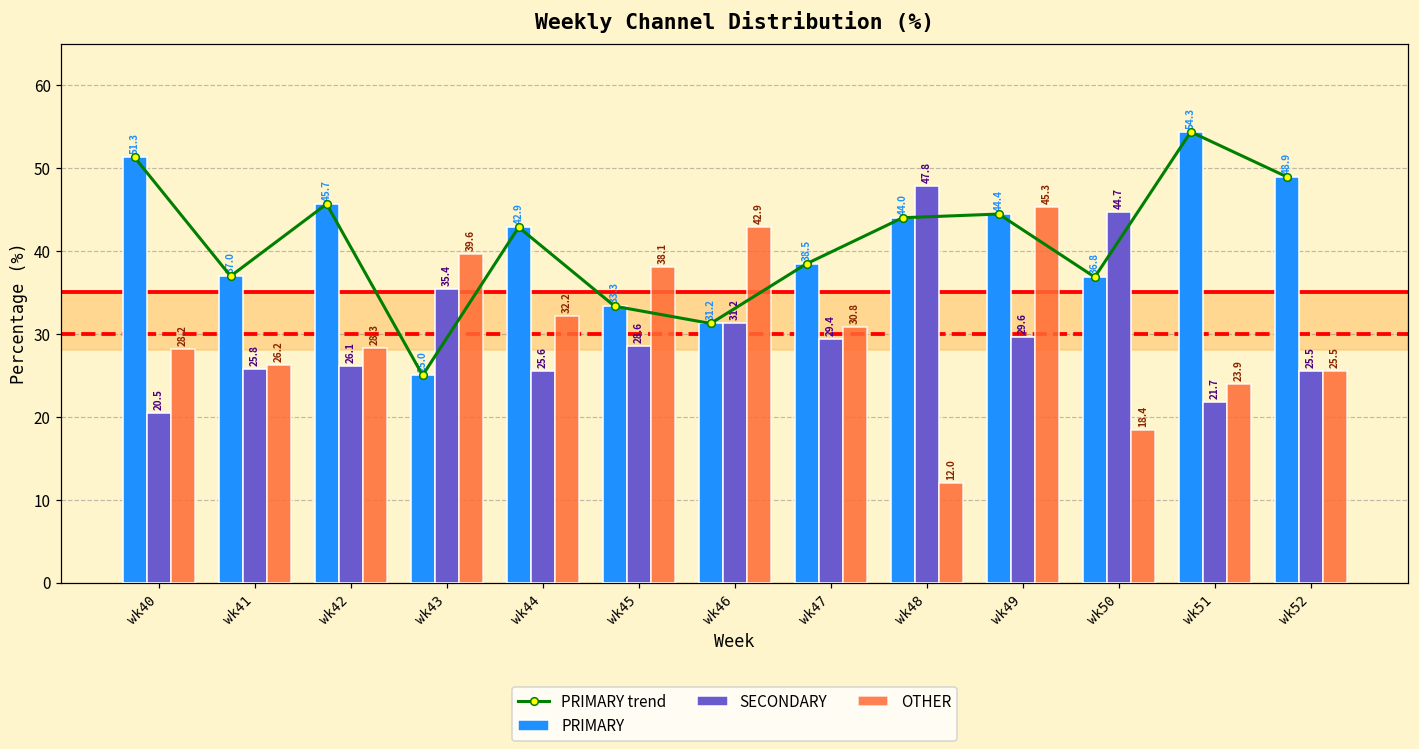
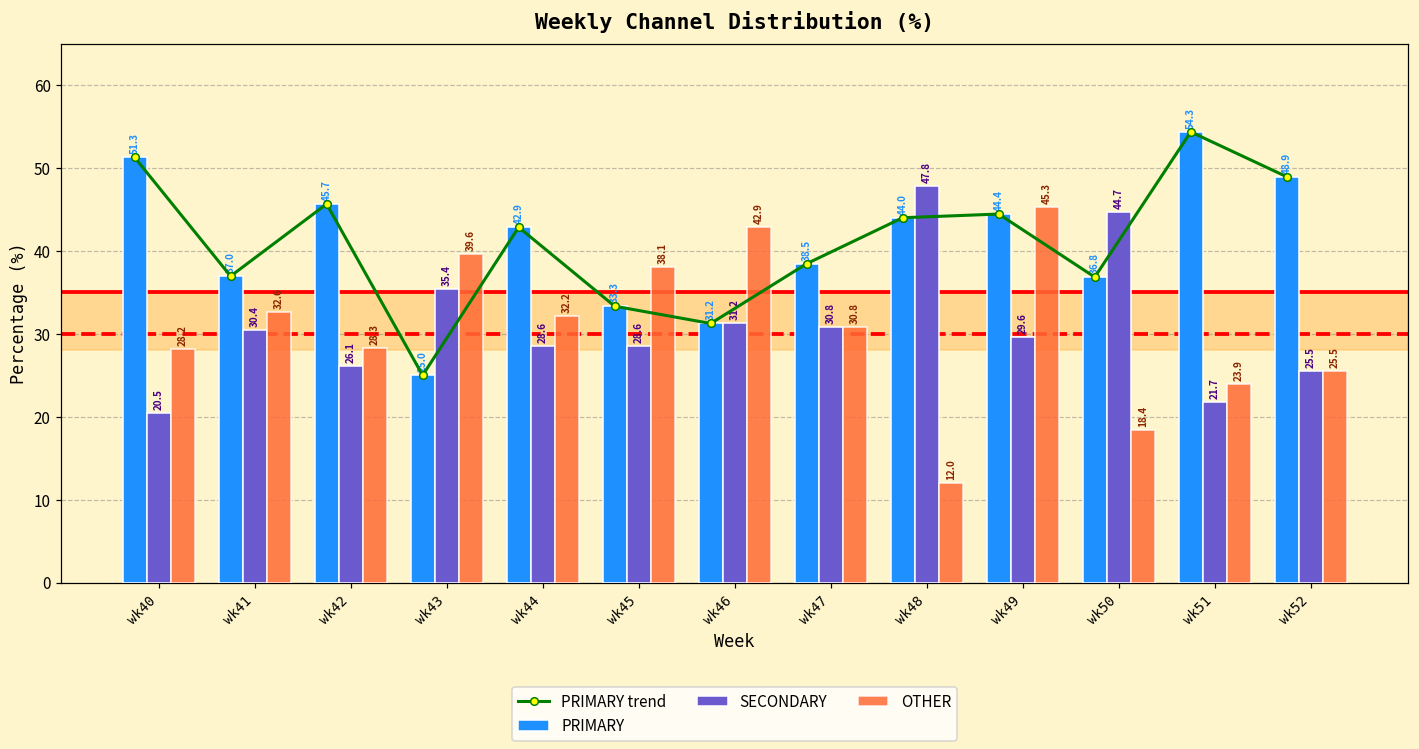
  {
    "PRIMARY": {
      "wk40": 51.3,
      "wk41": 37.0,
      "wk42": 45.7,
      "wk43": 25.0,
      "wk44": 42.9,
      "wk45": 33.3,
      "wk46": 31.2,
      "wk47": 38.5,
      "wk48": 44.0,
      "wk49": 44.4,
      "wk50": 36.8,
      "wk51": 54.3,
      "wk52": 48.9
    },
    "SECONDARY": {
      "wk40": 20.5,
-     "wk41": 25.8,
+     "wk41": 30.4,
      "wk42": 26.1,
      "wk43": 35.4,
-     "wk44": 25.6,
+     "wk44": 28.6,
      "wk45": 28.6,
      "wk46": 31.2,
-     "wk47": 29.4,
+     "wk47": 30.8,
      "wk48": 47.8,
      "wk49": 29.6,
      "wk50": 44.7,
      "wk51": 21.7,
      "wk52": 25.5
    },
    "OTHER": {
      "wk40": 28.2,
-     "wk41": 26.2,
+     "wk41": 32.6,
      "wk42": 28.3,
      "wk43": 39.6,
      "wk44": 32.2,
      "wk45": 38.1,
      "wk46": 42.9,
      "wk47": 30.8,
      "wk48": 12.0,
      "wk49": 45.3,
      "wk50": 18.4,
      "wk51": 23.9,
      "wk52": 25.5
    }
  }
